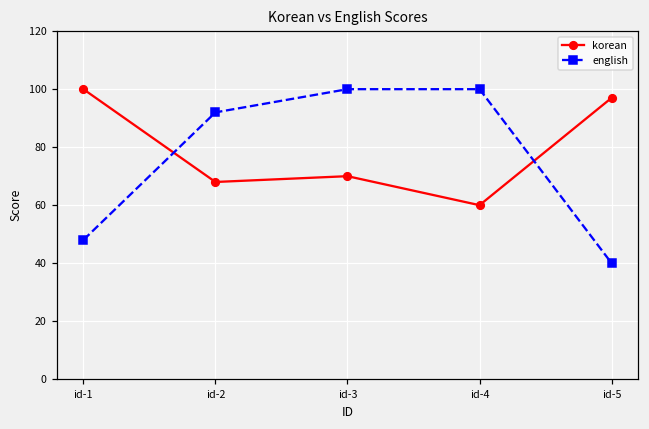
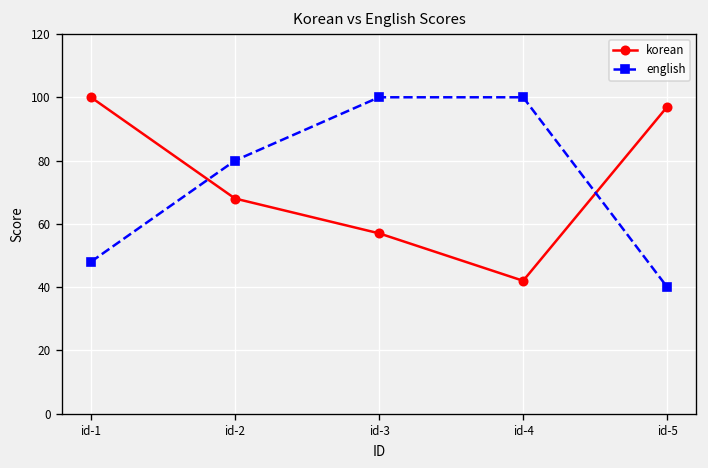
  {
    "korean": {
      "id-1": 100,
      "id-2": 68,
-     "id-3": 70,
-     "id-4": 60,
+     "id-3": 57,
+     "id-4": 42,
      "id-5": 97
    },
    "english": {
      "id-1": 48,
-     "id-2": 92,
+     "id-2": 80,
      "id-3": 100,
      "id-4": 100,
      "id-5": 40
    }
  }
